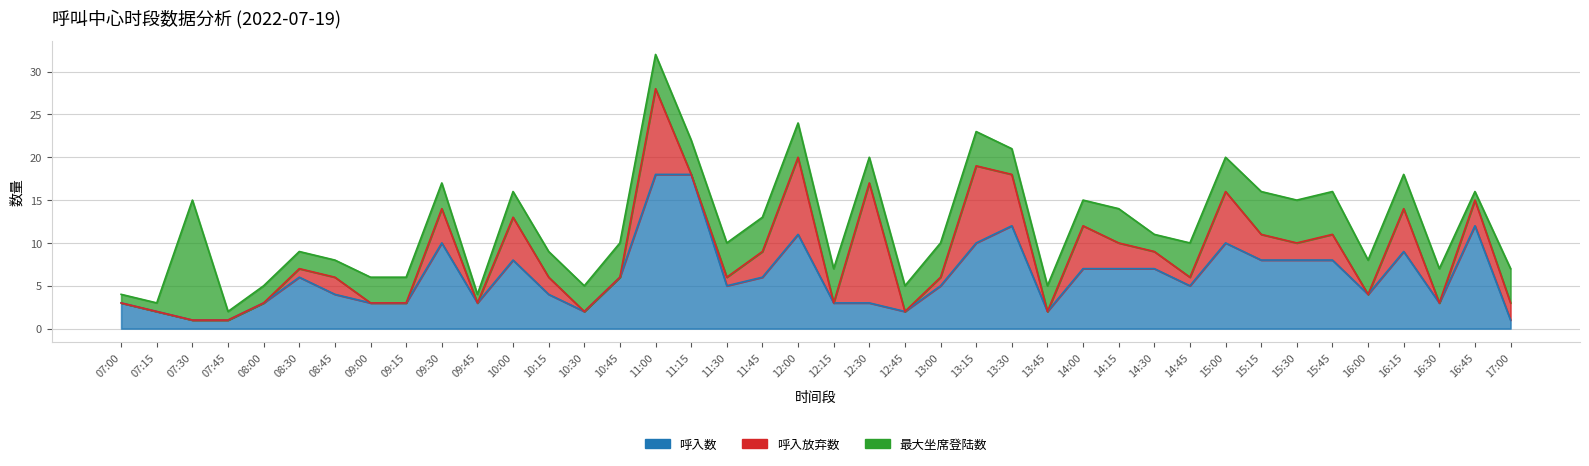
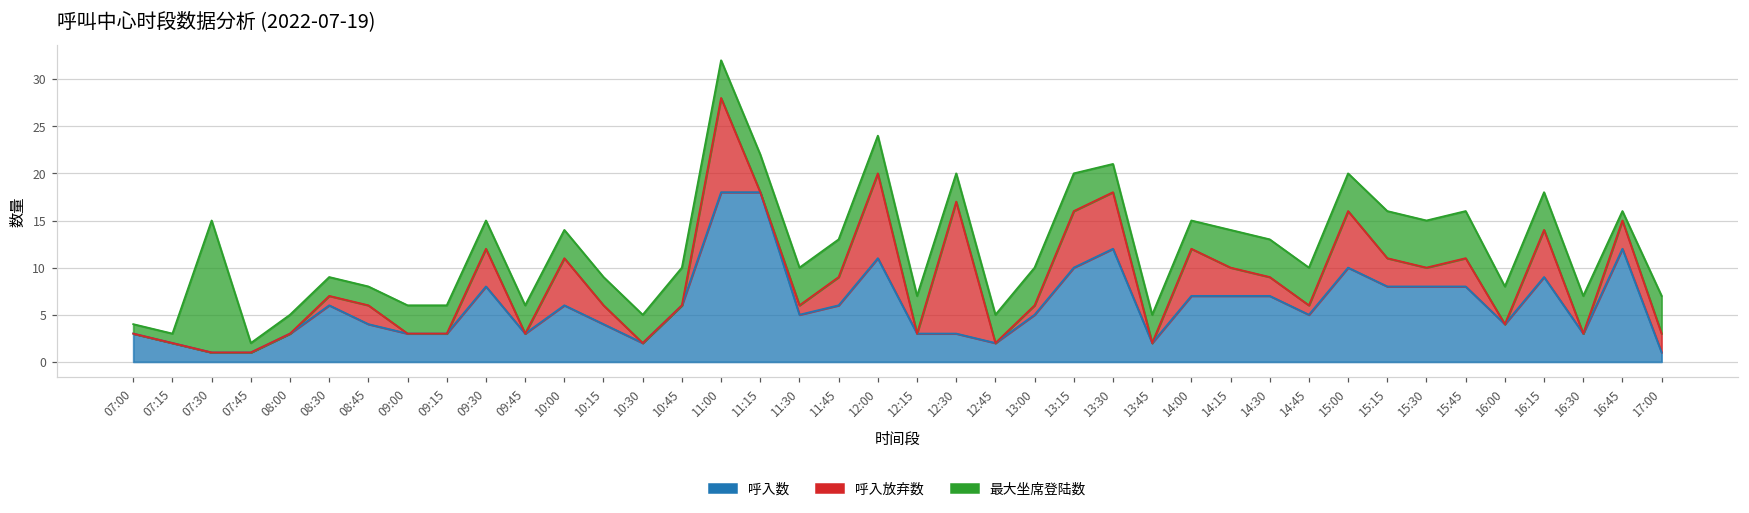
  {
    "呼入数": {
      "08:30": 6,
      "08:45": 4,
-     "09:30": 10,
-     "10:00": 8,
+     "09:30": 8,
+     "10:00": 6,
      "10:15": 4,
      "11:00": 18,
      "11:30": 5,
      "11:45": 6,
      "12:00": 11,
      "12:30": 3,
      "13:00": 5,
      "13:15": 10,
      "13:30": 12,
      "14:00": 7,
      "14:15": 7,
      "14:30": 7,
      "14:45": 5,
      "15:00": 10,
      "15:15": 8,
      "15:30": 8,
      "15:45": 8,
      "16:15": 9,
      "16:45": 12,
      "17:00": 1
    },
    "呼入放弃数": {
      "08:30": 1,
      "08:45": 2,
      "09:30": 4,
      "10:00": 5,
      "10:15": 2,
      "11:00": 10,
      "11:30": 1,
      "11:45": 3,
      "12:00": 9,
      "12:30": 14,
      "13:00": 1,
-     "13:15": 9,
+     "13:15": 6,
      "13:30": 6,
      "14:00": 5,
      "14:15": 3,
      "14:30": 2,
      "14:45": 1,
      "15:00": 6,
      "15:15": 3,
      "15:30": 2,
      "15:45": 3,
      "16:15": 5,
      "16:45": 3,
      "17:00": 2
    },
    "最大坐席登陆数": {
      "07:00": 1,
      "07:15": 1,
      "07:30": 14,
      "07:45": 1,
      "08:00": 2,
      "08:30": 2,
      "08:45": 2,
      "09:00": 3,
      "09:15": 3,
      "09:30": 3,
-     "09:45": 1,
+     "09:45": 3,
      "10:00": 3,
      "10:15": 3,
      "10:30": 3,
      "10:45": 4,
      "11:00": 4,
      "11:15": 4,
      "11:30": 4,
      "11:45": 4,
      "12:00": 4,
      "12:15": 4,
      "12:30": 3,
      "12:45": 3,
      "13:00": 4,
      "13:15": 4,
      "13:30": 3,
      "13:45": 3,
      "14:00": 3,
      "14:15": 4,
-     "14:30": 2,
+     "14:30": 4,
      "14:45": 4,
      "15:00": 4,
      "15:15": 5,
      "15:30": 5,
      "15:45": 5,
      "16:00": 4,
      "16:15": 4,
      "16:30": 4,
      "16:45": 1,
      "17:00": 4
    }
  }
